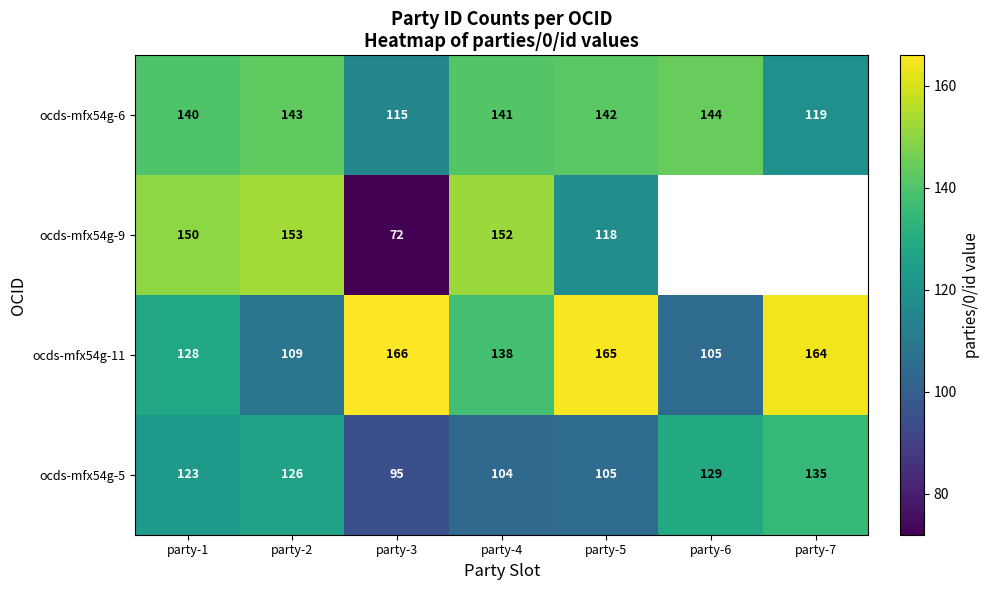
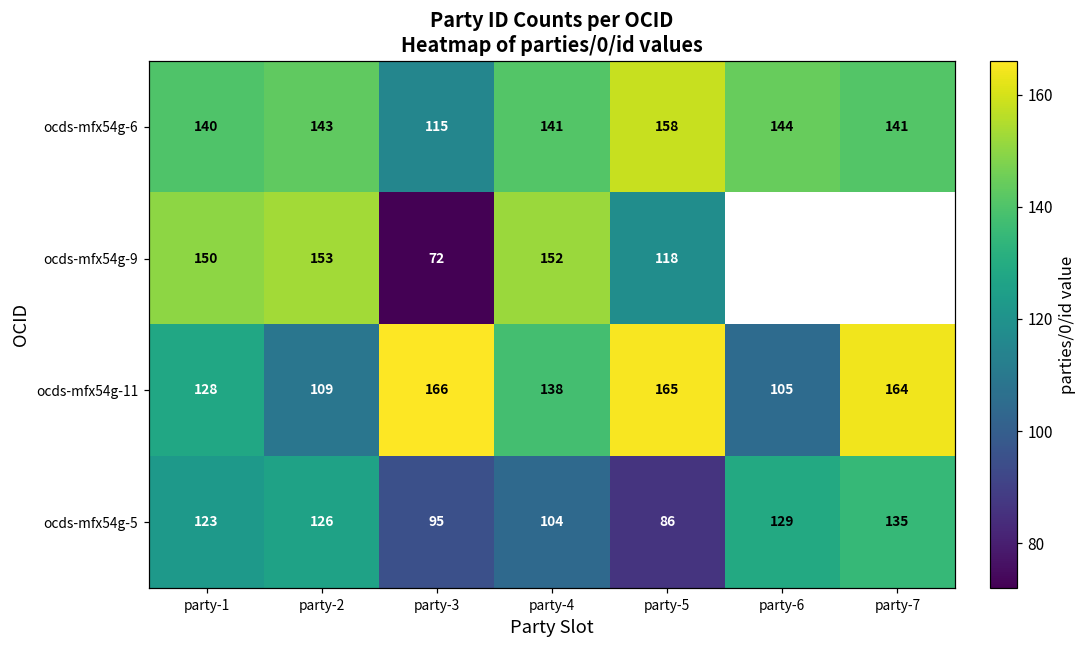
  {
    "ocds-mfx54g-6": {
      "party-1": 140,
      "party-2": 143,
      "party-3": 115,
      "party-4": 141,
-     "party-5": 142,
+     "party-5": 158,
      "party-6": 144,
-     "party-7": 119
+     "party-7": 141
    },
    "ocds-mfx54g-9": {
      "party-1": 150,
      "party-2": 153,
      "party-3": 72,
      "party-4": 152,
      "party-5": 118
    },
    "ocds-mfx54g-11": {
      "party-1": 128,
      "party-2": 109,
      "party-3": 166,
      "party-4": 138,
      "party-5": 165,
      "party-6": 105,
      "party-7": 164
    },
    "ocds-mfx54g-5": {
      "party-1": 123,
      "party-2": 126,
      "party-3": 95,
      "party-4": 104,
-     "party-5": 105,
+     "party-5": 86,
      "party-6": 129,
      "party-7": 135
    }
  }
